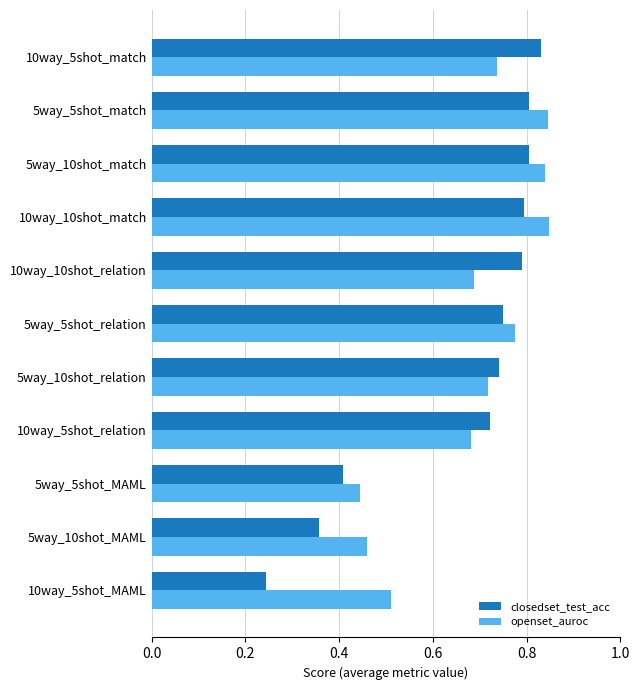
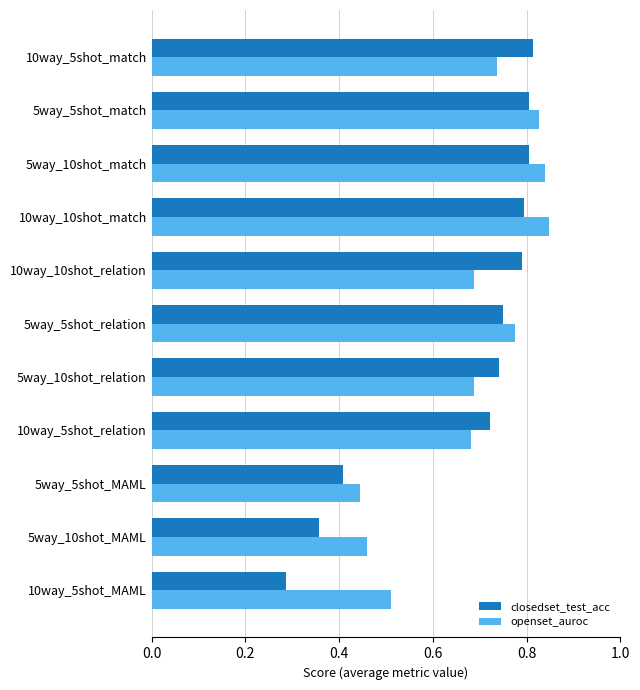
  {
    "closedset_test_acc": {
-     "10way_5shot_match": 0.83,
+     "10way_5shot_match": 0.81,
      "5way_5shot_match": 0.81,
      "5way_10shot_match": 0.80,
      "10way_10shot_match": 0.79,
      "10way_10shot_relation": 0.79,
      "5way_5shot_relation": 0.75,
      "5way_10shot_relation": 0.74,
      "10way_5shot_relation": 0.72,
      "5way_5shot_MAML": 0.41,
      "5way_10shot_MAML": 0.36,
-     "10way_5shot_MAML": 0.24
+     "10way_5shot_MAML": 0.29
    },
    "openset_auroc": {
      "10way_5shot_match": 0.74,
-     "5way_5shot_match": 0.85,
+     "5way_5shot_match": 0.83,
      "5way_10shot_match": 0.84,
      "10way_10shot_match": 0.85,
      "10way_10shot_relation": 0.69,
      "5way_5shot_relation": 0.78,
-     "5way_10shot_relation": 0.72,
+     "5way_10shot_relation": 0.69,
      "10way_5shot_relation": 0.68,
      "5way_5shot_MAML": 0.44,
      "5way_10shot_MAML": 0.46,
      "10way_5shot_MAML": 0.51
    }
  }
